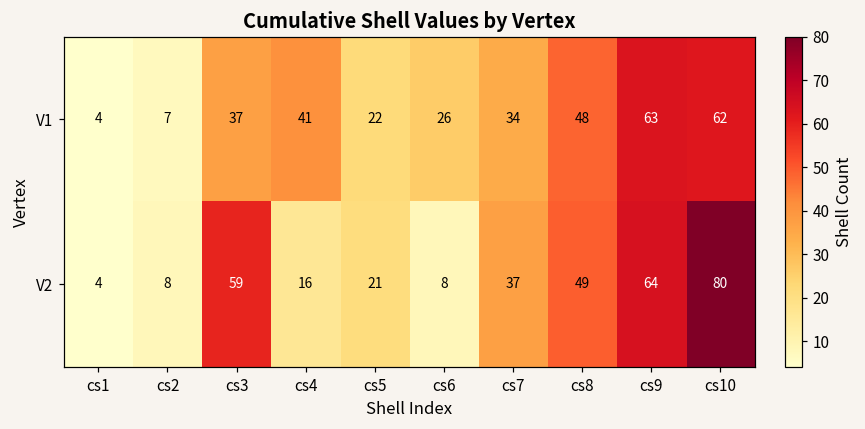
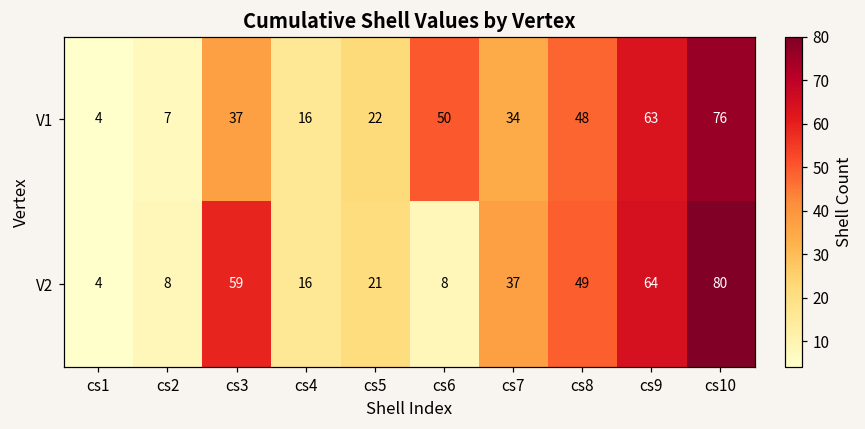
  {
    "V1": {
      "cs1": 4,
      "cs2": 7,
      "cs3": 37,
-     "cs4": 41,
+     "cs4": 16,
      "cs5": 22,
-     "cs6": 26,
+     "cs6": 50,
      "cs7": 34,
      "cs8": 48,
      "cs9": 63,
-     "cs10": 62
+     "cs10": 76
    },
    "V2": {
      "cs1": 4,
      "cs2": 8,
      "cs3": 59,
      "cs4": 16,
      "cs5": 21,
      "cs6": 8,
      "cs7": 37,
      "cs8": 49,
      "cs9": 64,
      "cs10": 80
    }
  }
